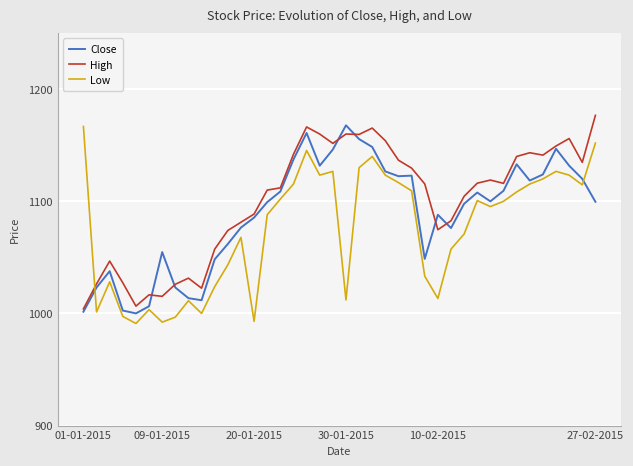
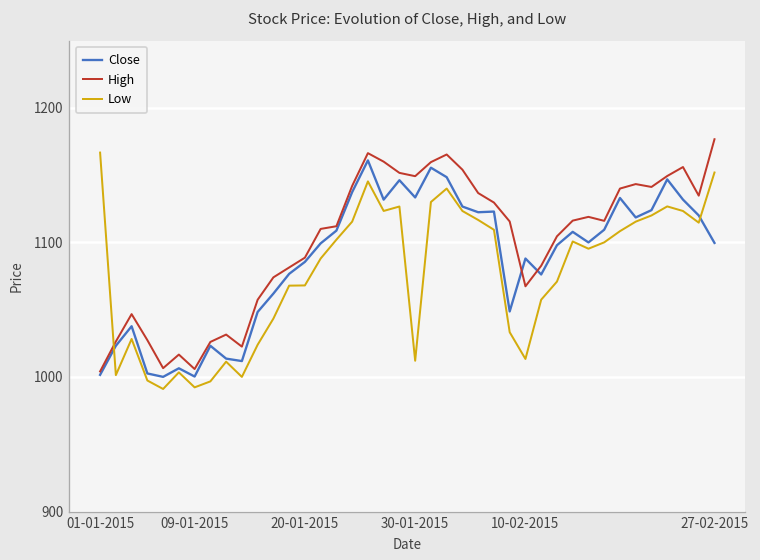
  {
    "Close": {
      "01-01-2015": 1002,
-     "09-01-2015": 1055,
+     "09-01-2015": 1000,
      "20-01-2015": 1086,
-     "30-01-2015": 1168,
+     "30-01-2015": 1133,
      "10-02-2015": 1088,
      "27-02-2015": 1100
    },
    "High": {
      "01-01-2015": 1004,
-     "09-01-2015": 1015,
+     "09-01-2015": 1006,
      "20-01-2015": 1089,
-     "30-01-2015": 1160,
-     "10-02-2015": 1075,
+     "30-01-2015": 1149,
+     "10-02-2015": 1067,
      "27-02-2015": 1177
    },
    "Low": {
      "01-01-2015": 1167,
      "09-01-2015": 992,
-     "20-01-2015": 993,
+     "20-01-2015": 1068,
      "30-01-2015": 1012,
      "10-02-2015": 1013,
      "27-02-2015": 1152
    }
  }
